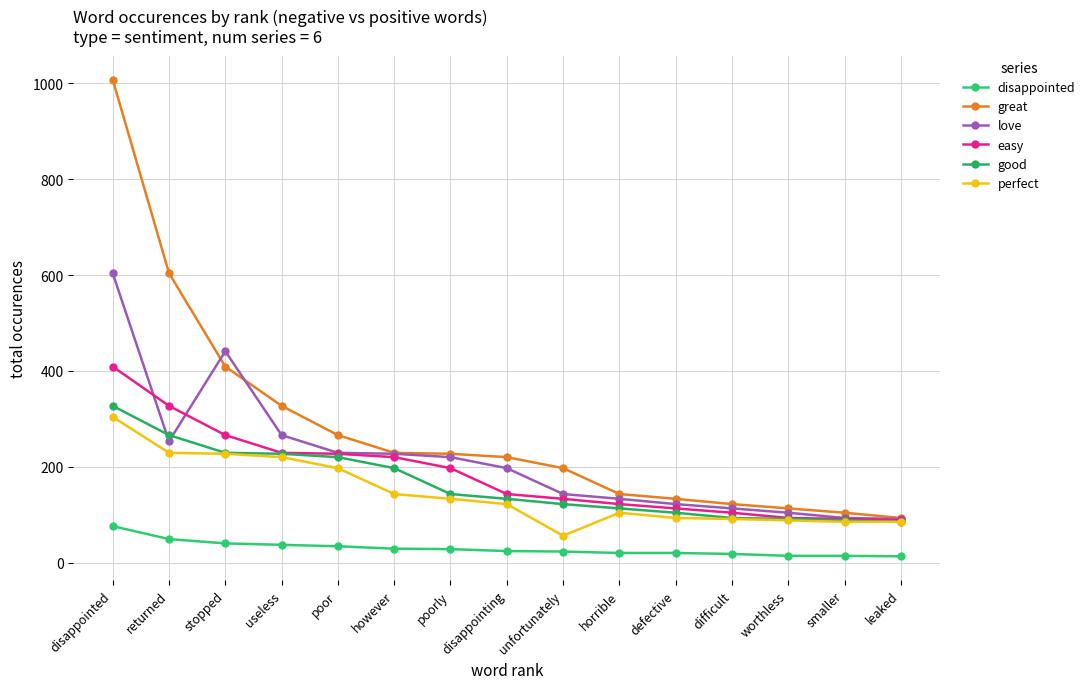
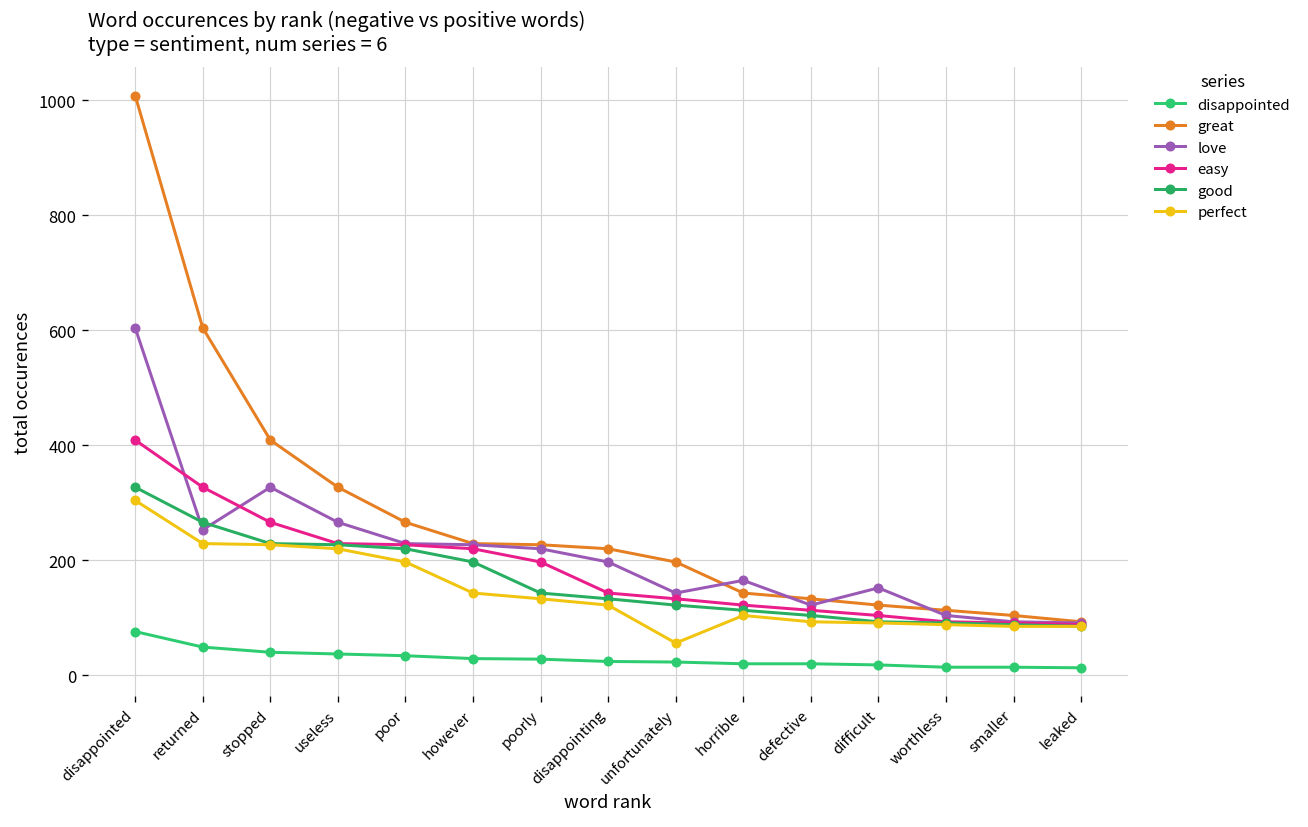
  {
    "great": {
      "disappointed": 1010,
      "returned": 600,
      "stopped": 410,
      "useless": 330,
      "poor": 270,
      "poorly": 230,
      "disappointing": 220,
      "unfortunately": 200,
      "horrible": 140,
      "defective": 130,
      "difficult": 120,
      "worthless": 110,
      "smaller": 100
    },
    "love": {
      "disappointed": 600,
      "returned": 250,
-     "stopped": 440,
+     "stopped": 330,
      "useless": 270,
      "poorly": 220,
      "disappointing": 200,
      "unfortunately": 140,
-     "horrible": 130,
+     "horrible": 170,
      "defective": 120,
-     "difficult": 110,
+     "difficult": 150,
      "worthless": 100
    },
    "easy": {
      "disappointed": 410,
      "returned": 330,
      "stopped": 270,
      "however": 220,
      "poorly": 200,
      "disappointing": 140,
      "unfortunately": 130,
      "horrible": 120,
      "defective": 110,
      "difficult": 100
    },
    "perfect": {
      "disappointed": 300,
      "returned": 230,
      "useless": 220,
      "poor": 200,
      "however": 140,
      "poorly": 130,
      "disappointing": 120,
      "unfortunately": 60,
      "horrible": 100,
      "defective": 90
    }
  }
